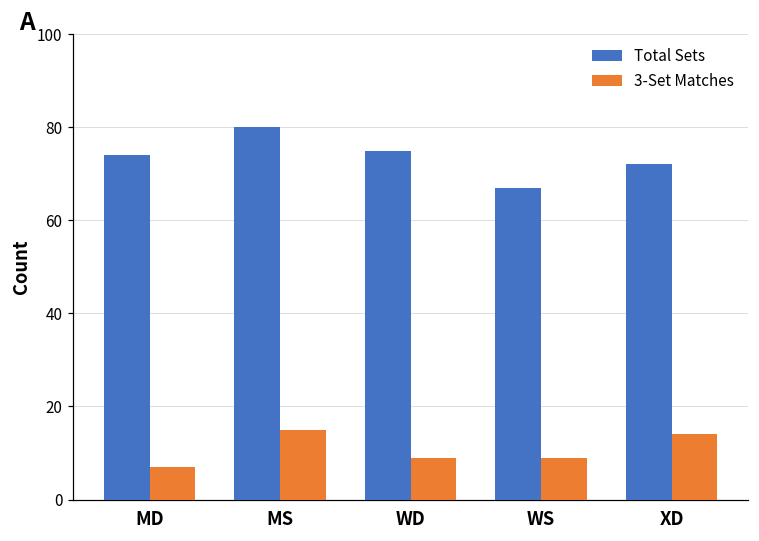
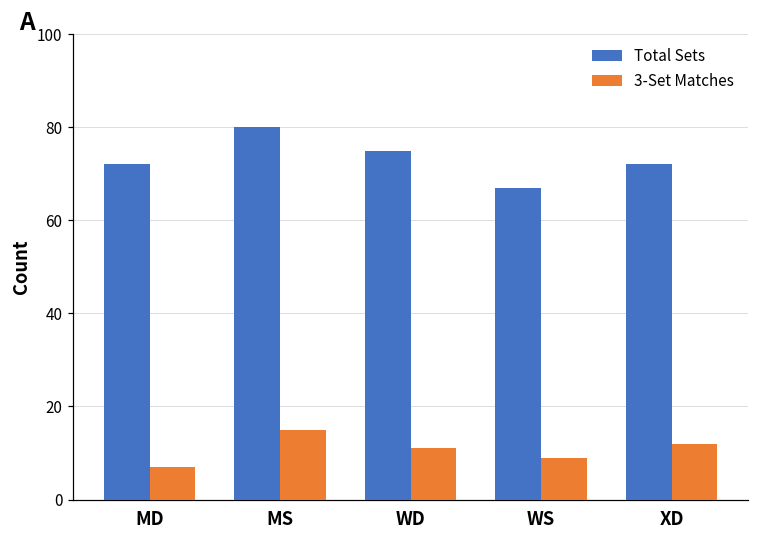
  {
    "Total Sets": {
-     "MD": 74,
+     "MD": 72,
      "MS": 80,
      "WD": 75,
      "WS": 67,
      "XD": 72
    },
    "3-Set Matches": {
      "MD": 7,
      "MS": 15,
-     "WD": 9,
+     "WD": 11,
      "WS": 9,
-     "XD": 14
+     "XD": 12
    }
  }
